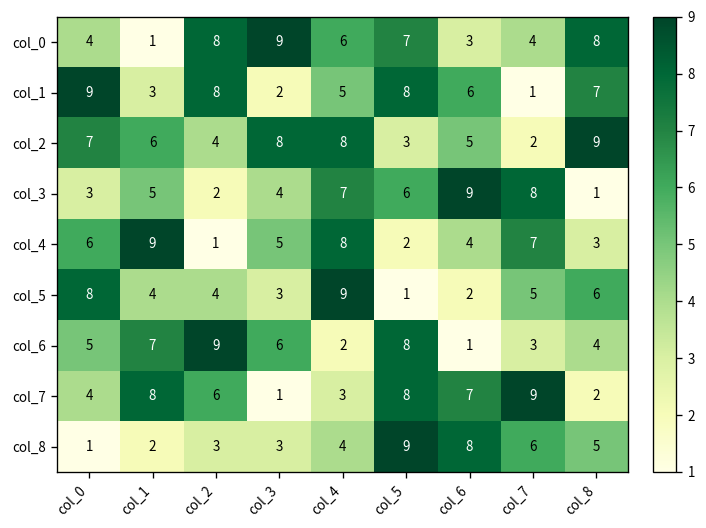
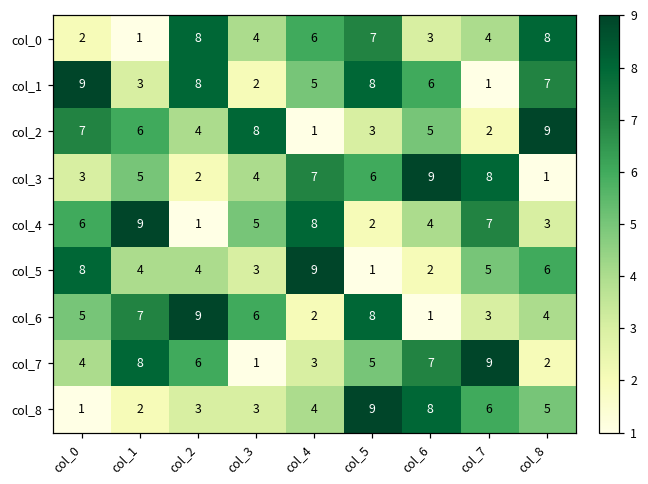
  {
    "col_0": {
-     "col_0": 4,
+     "col_0": 2,
      "col_1": 1,
      "col_2": 8,
-     "col_3": 9,
+     "col_3": 4,
      "col_4": 6,
      "col_5": 7,
      "col_6": 3,
      "col_7": 4,
      "col_8": 8
    },
    "col_1": {
      "col_0": 9,
      "col_1": 3,
      "col_2": 8,
      "col_3": 2,
      "col_4": 5,
      "col_5": 8,
      "col_6": 6,
      "col_7": 1,
      "col_8": 7
    },
    "col_2": {
      "col_0": 7,
      "col_1": 6,
      "col_2": 4,
      "col_3": 8,
-     "col_4": 8,
+     "col_4": 1,
      "col_5": 3,
      "col_6": 5,
      "col_7": 2,
      "col_8": 9
    },
    "col_3": {
      "col_0": 3,
      "col_1": 5,
      "col_2": 2,
      "col_3": 4,
      "col_4": 7,
      "col_5": 6,
      "col_6": 9,
      "col_7": 8,
      "col_8": 1
    },
    "col_4": {
      "col_0": 6,
      "col_1": 9,
      "col_2": 1,
      "col_3": 5,
      "col_4": 8,
      "col_5": 2,
      "col_6": 4,
      "col_7": 7,
      "col_8": 3
    },
    "col_5": {
      "col_0": 8,
      "col_1": 4,
      "col_2": 4,
      "col_3": 3,
      "col_4": 9,
      "col_5": 1,
      "col_6": 2,
      "col_7": 5,
      "col_8": 6
    },
    "col_6": {
      "col_0": 5,
      "col_1": 7,
      "col_2": 9,
      "col_3": 6,
      "col_4": 2,
      "col_5": 8,
      "col_6": 1,
      "col_7": 3,
      "col_8": 4
    },
    "col_7": {
      "col_0": 4,
      "col_1": 8,
      "col_2": 6,
      "col_3": 1,
      "col_4": 3,
-     "col_5": 8,
+     "col_5": 5,
      "col_6": 7,
      "col_7": 9,
      "col_8": 2
    },
    "col_8": {
      "col_0": 1,
      "col_1": 2,
      "col_2": 3,
      "col_3": 3,
      "col_4": 4,
      "col_5": 9,
      "col_6": 8,
      "col_7": 6,
      "col_8": 5
    }
  }
